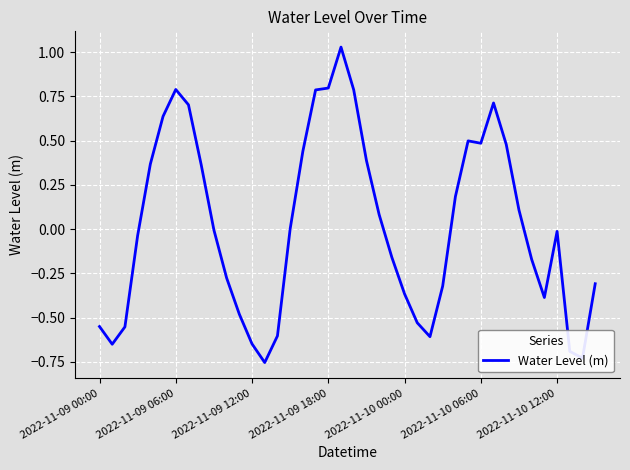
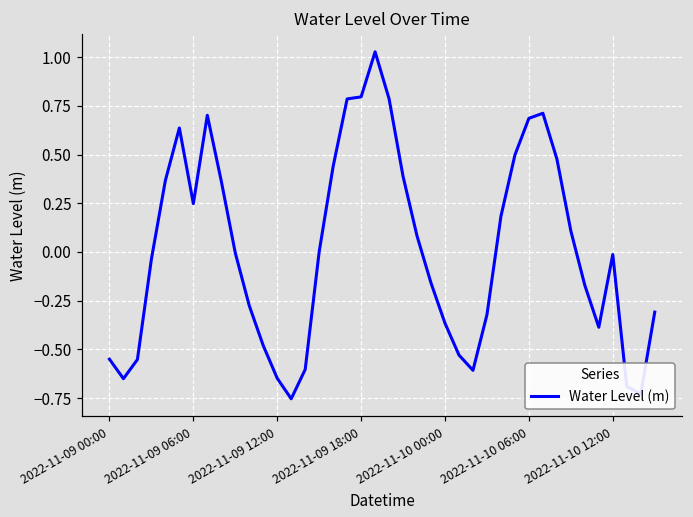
  {
    "2022-11-09 00:00": -0.55,
-   "2022-11-09 06:00": 0.79,
+   "2022-11-09 06:00": 0.25,
    "2022-11-09 12:00": -0.65,
    "2022-11-09 18:00": 0.80,
    "2022-11-10 00:00": -0.37,
-   "2022-11-10 06:00": 0.49,
+   "2022-11-10 06:00": 0.69,
    "2022-11-10 12:00": -0.01
  }
